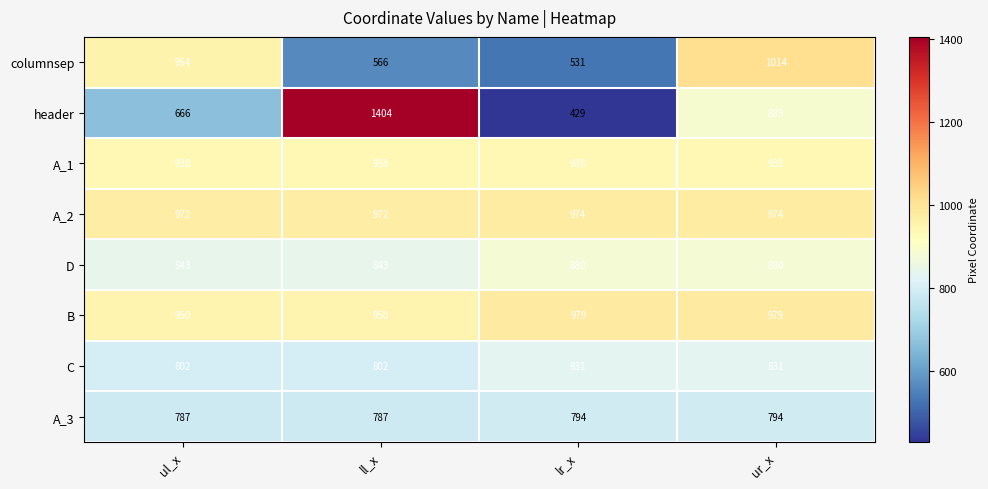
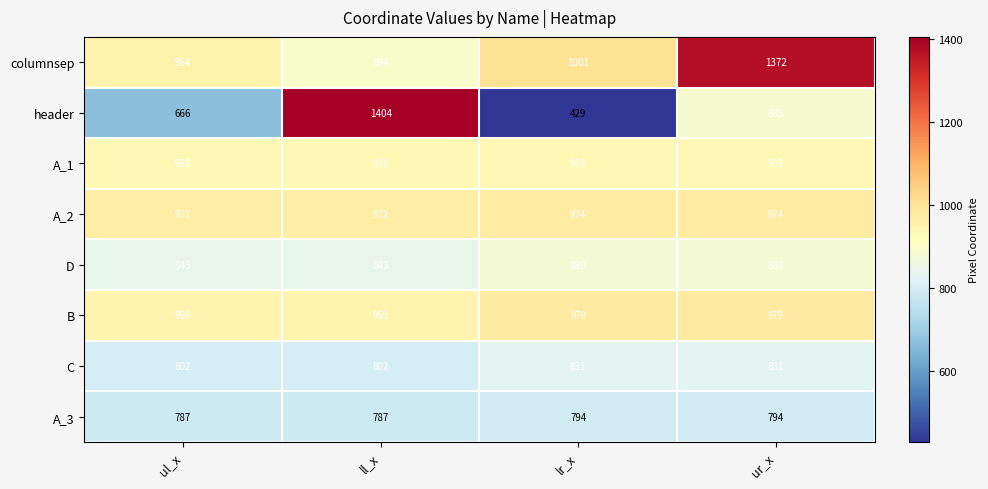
  {
    "columnsep": {
      "ul_x": 954,
-     "ll_x": 566,
-     "lr_x": 531,
-     "ur_x": 1014
+     "ll_x": 894,
+     "lr_x": 1001,
+     "ur_x": 1372
    },
    "header": {
      "ul_x": 666,
      "ll_x": 1404,
      "lr_x": 429,
      "ur_x": 889
    },
    "A_1": {
      "ul_x": 938,
      "ll_x": 938,
      "lr_x": 938,
      "ur_x": 938
    },
    "A_2": {
      "ul_x": 972,
      "ll_x": 972,
      "lr_x": 974,
      "ur_x": 974
    },
    "B": {
      "ul_x": 950,
      "ll_x": 950,
      "lr_x": 979,
      "ur_x": 979
    },
    "A_3": {
      "ul_x": 787,
      "ll_x": 787,
      "lr_x": 794,
      "ur_x": 794
    }
  }
